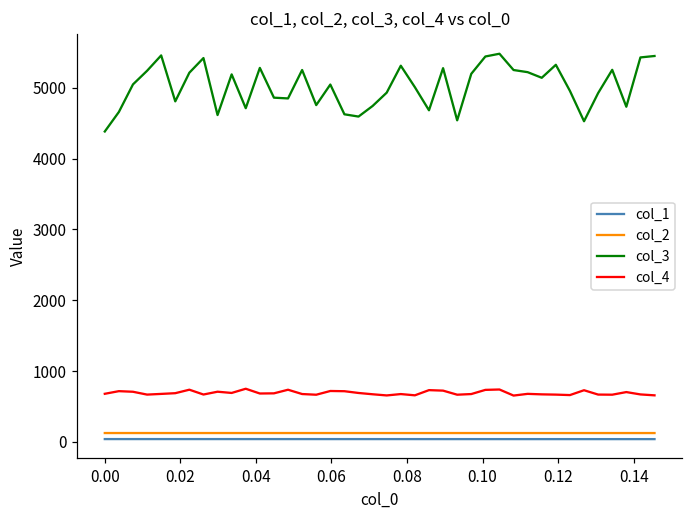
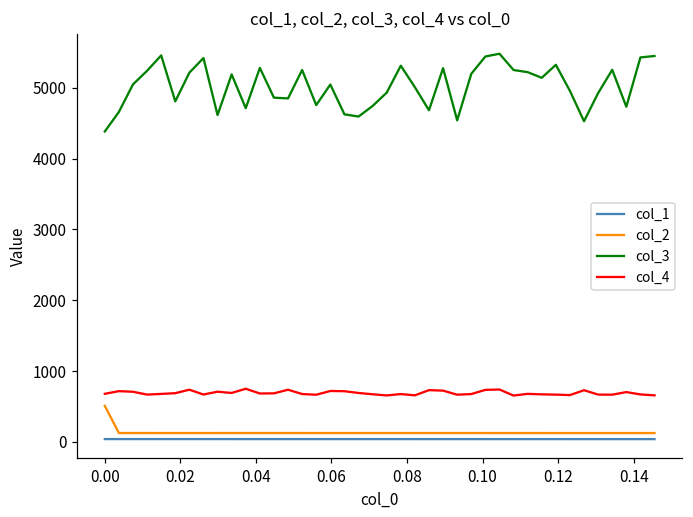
  {
    "col_1": {
      "0.00": 0
    },
    "col_2": {
-     "0.00": 100
+     "0.00": 500
    },
    "col_3": {
      "0.00": 4400
    },
    "col_4": {
      "0.00": 700
    }
  }
